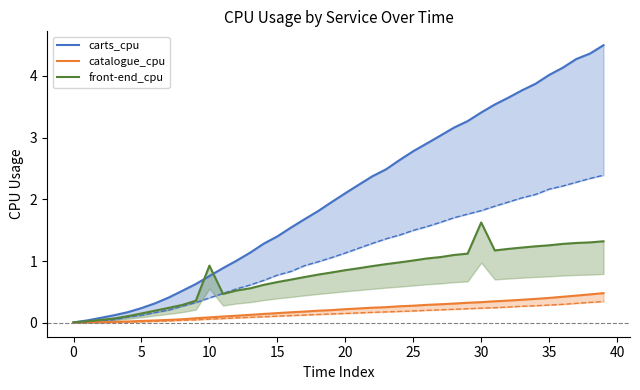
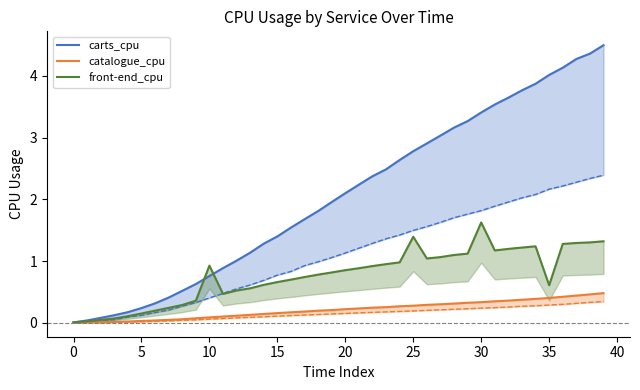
  {
    "front-end_cpu": {
      "10": 0.9,
      "15": 0.7,
      "20": 0.9,
-     "25": 1.0,
+     "25": 1.4,
      "30": 1.6,
-     "35": 1.3
+     "35": 0.6
    }
  }
